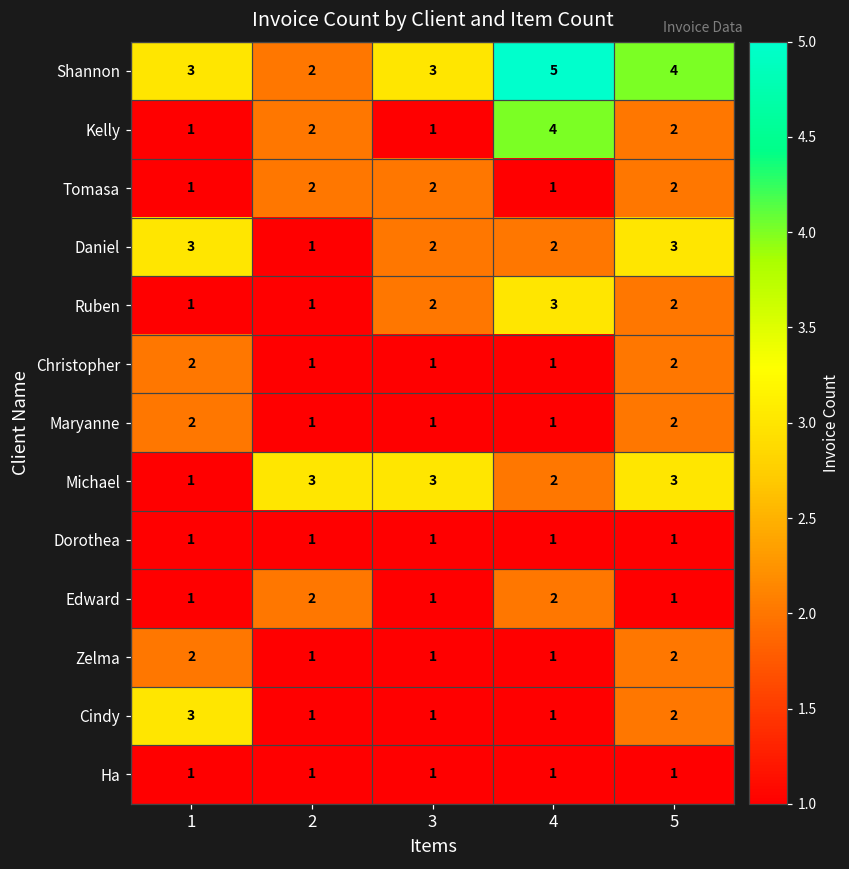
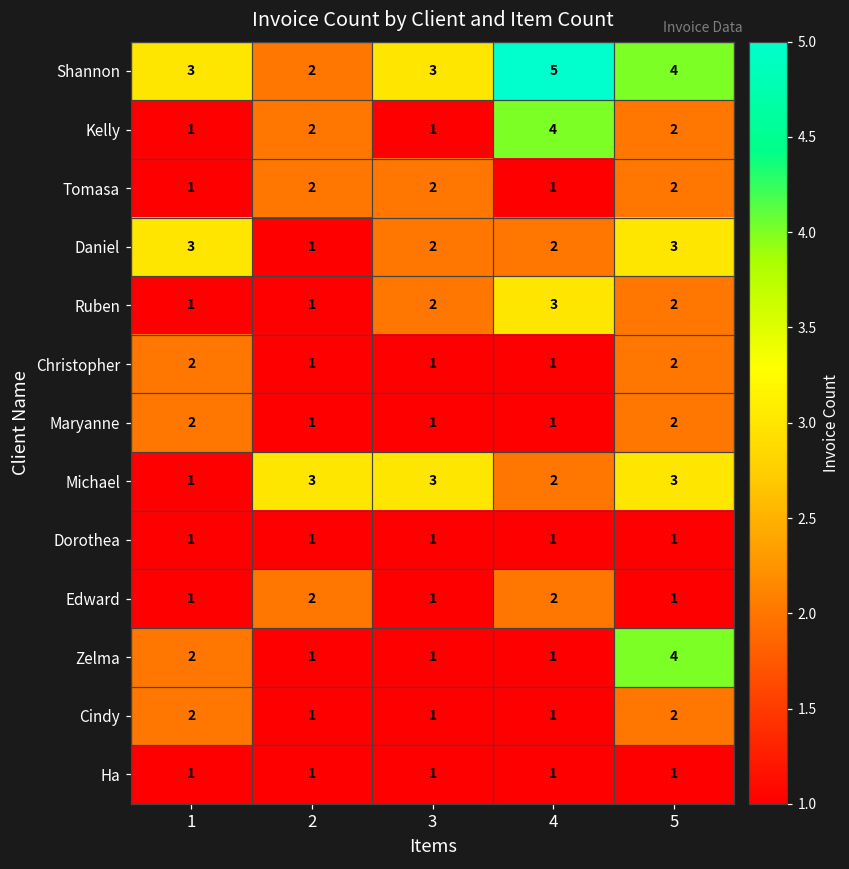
  {
    "Shannon": {
      "1": 3,
      "2": 2,
      "3": 3,
      "4": 5,
      "5": 4
    },
    "Kelly": {
      "1": 1,
      "2": 2,
      "3": 1,
      "4": 4,
      "5": 2
    },
    "Tomasa": {
      "1": 1,
      "2": 2,
      "3": 2,
      "4": 1,
      "5": 2
    },
    "Daniel": {
      "1": 3,
      "2": 1,
      "3": 2,
      "4": 2,
      "5": 3
    },
    "Ruben": {
      "1": 1,
      "2": 1,
      "3": 2,
      "4": 3,
      "5": 2
    },
    "Christopher": {
      "1": 2,
      "2": 1,
      "3": 1,
      "4": 1,
      "5": 2
    },
    "Maryanne": {
      "1": 2,
      "2": 1,
      "3": 1,
      "4": 1,
      "5": 2
    },
    "Michael": {
      "1": 1,
      "2": 3,
      "3": 3,
      "4": 2,
      "5": 3
    },
    "Dorothea": {
      "1": 1,
      "2": 1,
      "3": 1,
      "4": 1,
      "5": 1
    },
    "Edward": {
      "1": 1,
      "2": 2,
      "3": 1,
      "4": 2,
      "5": 1
    },
    "Zelma": {
      "1": 2,
      "2": 1,
      "3": 1,
      "4": 1,
-     "5": 2
+     "5": 4
    },
    "Cindy": {
-     "1": 3,
+     "1": 2,
      "2": 1,
      "3": 1,
      "4": 1,
      "5": 2
    },
    "Ha": {
      "1": 1,
      "2": 1,
      "3": 1,
      "4": 1,
      "5": 1
    }
  }
